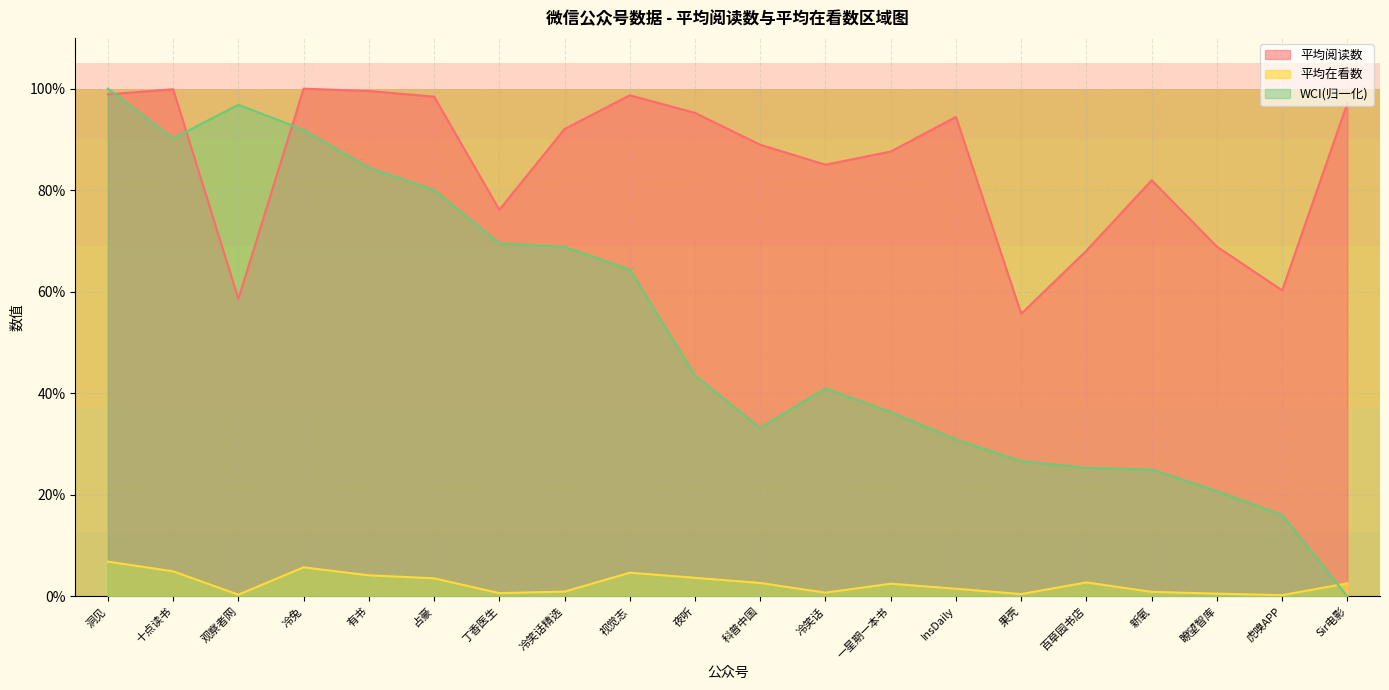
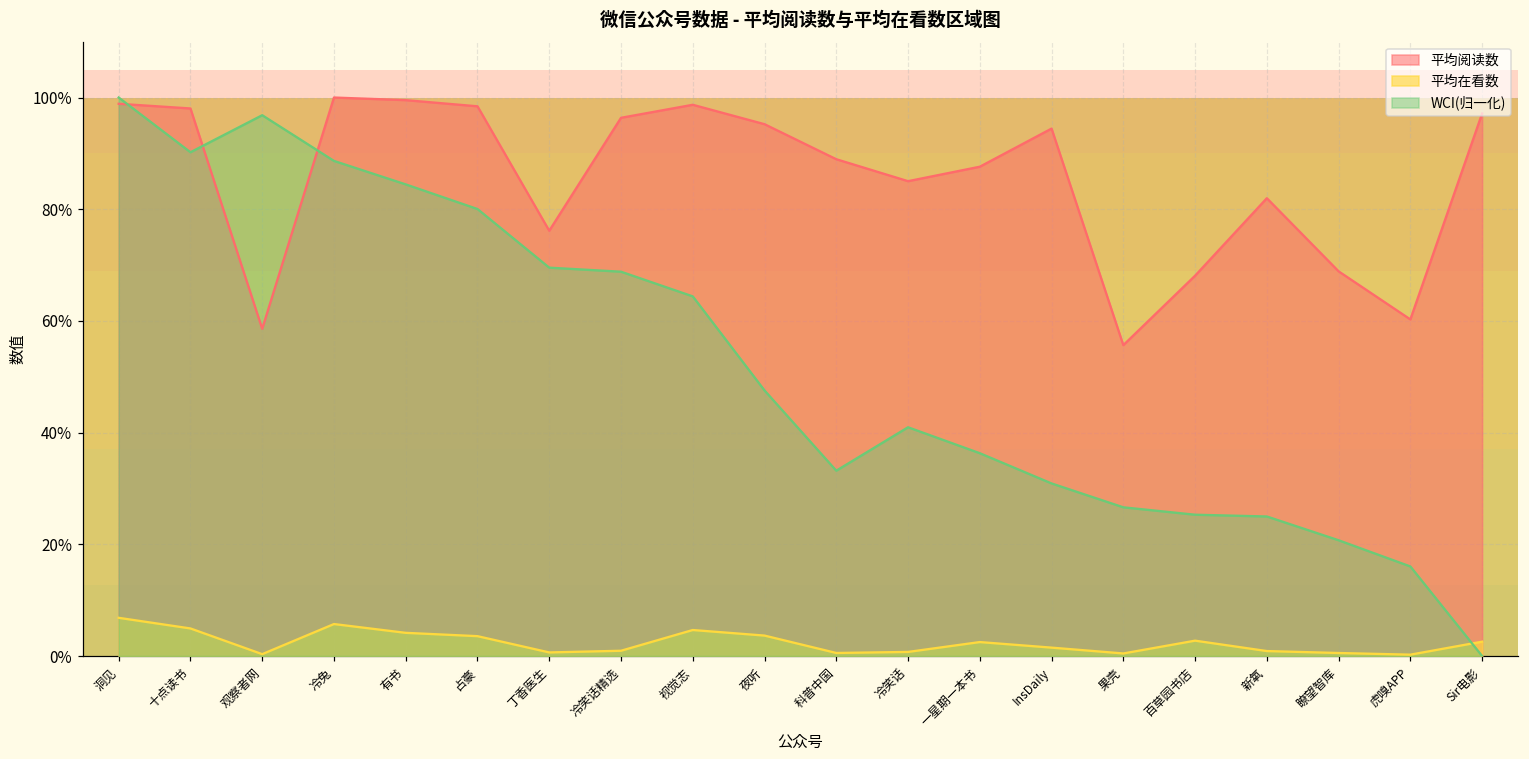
  {
    "平均阅读数": {
      "洞见": "99%",
-     "十点读书": "100%",
+     "十点读书": "98%",
      "观察者网": "59%",
      "冷兔": "100%",
      "有书": "100%",
      "占豪": "98%",
      "丁香医生": "76%",
-     "冷笑话精选": "92%",
+     "冷笑话精选": "96%",
      "视觉志": "99%",
      "夜听": "95%",
      "科普中国": "89%",
      "冷笑话": "85%",
      "一星期一本书": "88%",
      "InsDaily": "94%",
      "果壳": "56%",
      "百草园书店": "68%",
      "新氧": "82%",
      "瞭望智库": "69%",
      "虎嗅APP": "60%"
    },
    "平均在看数": {
      "洞见": "7%",
      "十点读书": "5%",
      "观察者网": "0%",
      "冷兔": "6%",
      "有书": "4%",
      "占豪": "4%",
      "丁香医生": "1%",
      "冷笑话精选": "1%",
      "视觉志": "5%",
      "夜听": "4%",
-     "科普中国": "3%",
+     "科普中国": "1%",
      "冷笑话": "1%",
      "一星期一本书": "3%",
      "InsDaily": "2%",
      "果壳": "0%",
      "百草园书店": "3%",
      "新氧": "1%",
      "瞭望智库": "1%",
      "虎嗅APP": "0%",
      "Sir电影": "3%"
    },
    "WCI(归一化)": {
      "洞见": "100%",
      "十点读书": "90%",
      "观察者网": "97%",
-     "冷兔": "92%",
+     "冷兔": "89%",
      "有书": "84%",
      "占豪": "80%",
      "丁香医生": "70%",
      "冷笑话精选": "69%",
      "视觉志": "64%",
-     "夜听": "43%",
+     "夜听": "48%",
      "科普中国": "33%",
      "冷笑话": "41%",
      "一星期一本书": "36%",
      "InsDaily": "31%",
      "果壳": "27%",
      "百草园书店": "25%",
      "新氧": "25%",
      "瞭望智库": "21%",
      "虎嗅APP": "16%",
      "Sir电影": "0%"
    }
  }
